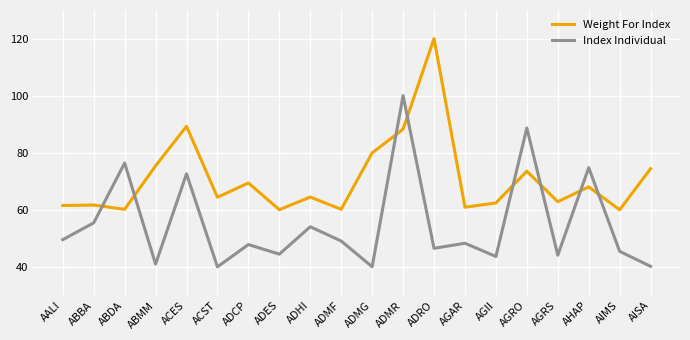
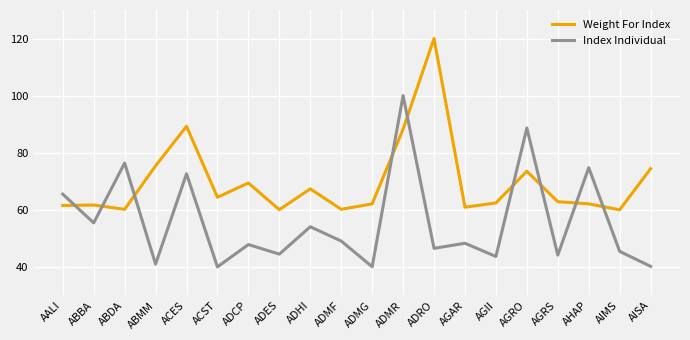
  {
    "Weight For Index": {
      "AALI": 62,
      "ABBA": 62,
      "ABDA": 60,
      "ABMM": 75,
      "ACES": 89,
      "ACST": 64,
      "ADCP": 69,
      "ADES": 60,
-     "ADHI": 64,
+     "ADHI": 67,
      "ADMF": 60,
-     "ADMG": 80,
+     "ADMG": 62,
      "ADMR": 88,
      "ADRO": 120,
      "AGAR": 61,
      "AGII": 62,
      "AGRO": 74,
      "AGRS": 63,
-     "AHAP": 68,
+     "AHAP": 62,
      "AIMS": 60,
      "AISA": 74
    },
    "Index Individual": {
-     "AALI": 50,
+     "AALI": 65,
      "ABBA": 55,
      "ABDA": 76,
      "ABMM": 41,
      "ACES": 73,
      "ACST": 40,
      "ADCP": 48,
      "ADES": 44,
      "ADHI": 54,
      "ADMF": 49,
      "ADMG": 40,
      "ADMR": 100,
      "ADRO": 47,
      "AGAR": 48,
      "AGII": 44,
      "AGRO": 89,
      "AGRS": 44,
      "AHAP": 75,
      "AIMS": 45,
      "AISA": 40
    }
  }
